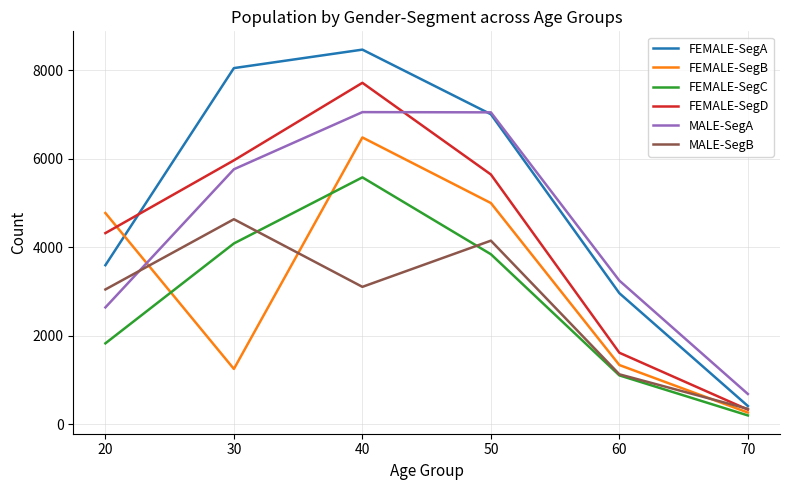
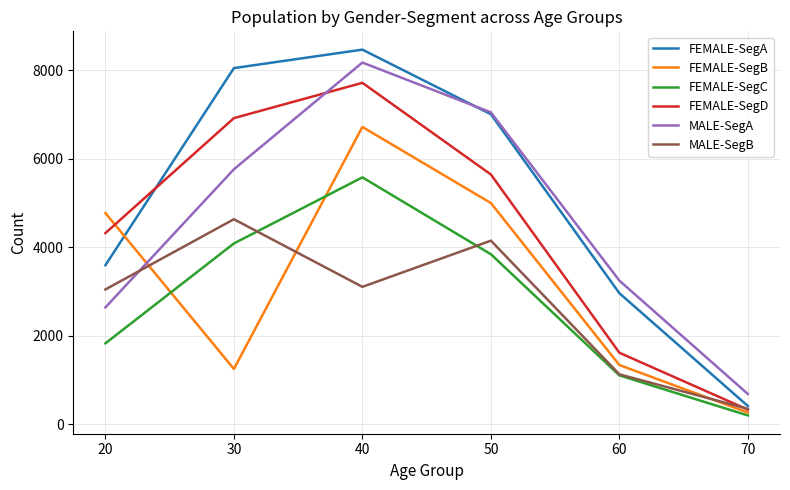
  {
    "FEMALE-SegA": {
      "20": 3600,
      "30": 8100,
      "40": 8500,
      "60": 3000,
      "70": 400
    },
    "FEMALE-SegB": {
      "20": 4800,
      "30": 1200,
-     "40": 6500,
+     "40": 6700,
      "50": 5000,
      "60": 1300,
      "70": 300
    },
    "FEMALE-SegC": {
      "20": 1800,
      "30": 4100,
      "40": 5600,
      "50": 3800,
      "70": 200
    },
    "FEMALE-SegD": {
      "20": 4300,
-     "30": 6000,
+     "30": 6900,
      "40": 7700,
      "50": 5600,
      "60": 1600
    },
    "MALE-SegA": {
      "20": 2600,
      "30": 5800,
-     "40": 7100,
+     "40": 8200,
      "60": 3200,
      "70": 700
    },
    "MALE-SegB": {
      "20": 3000,
      "30": 4600,
      "40": 3100,
      "50": 4100
    }
  }
